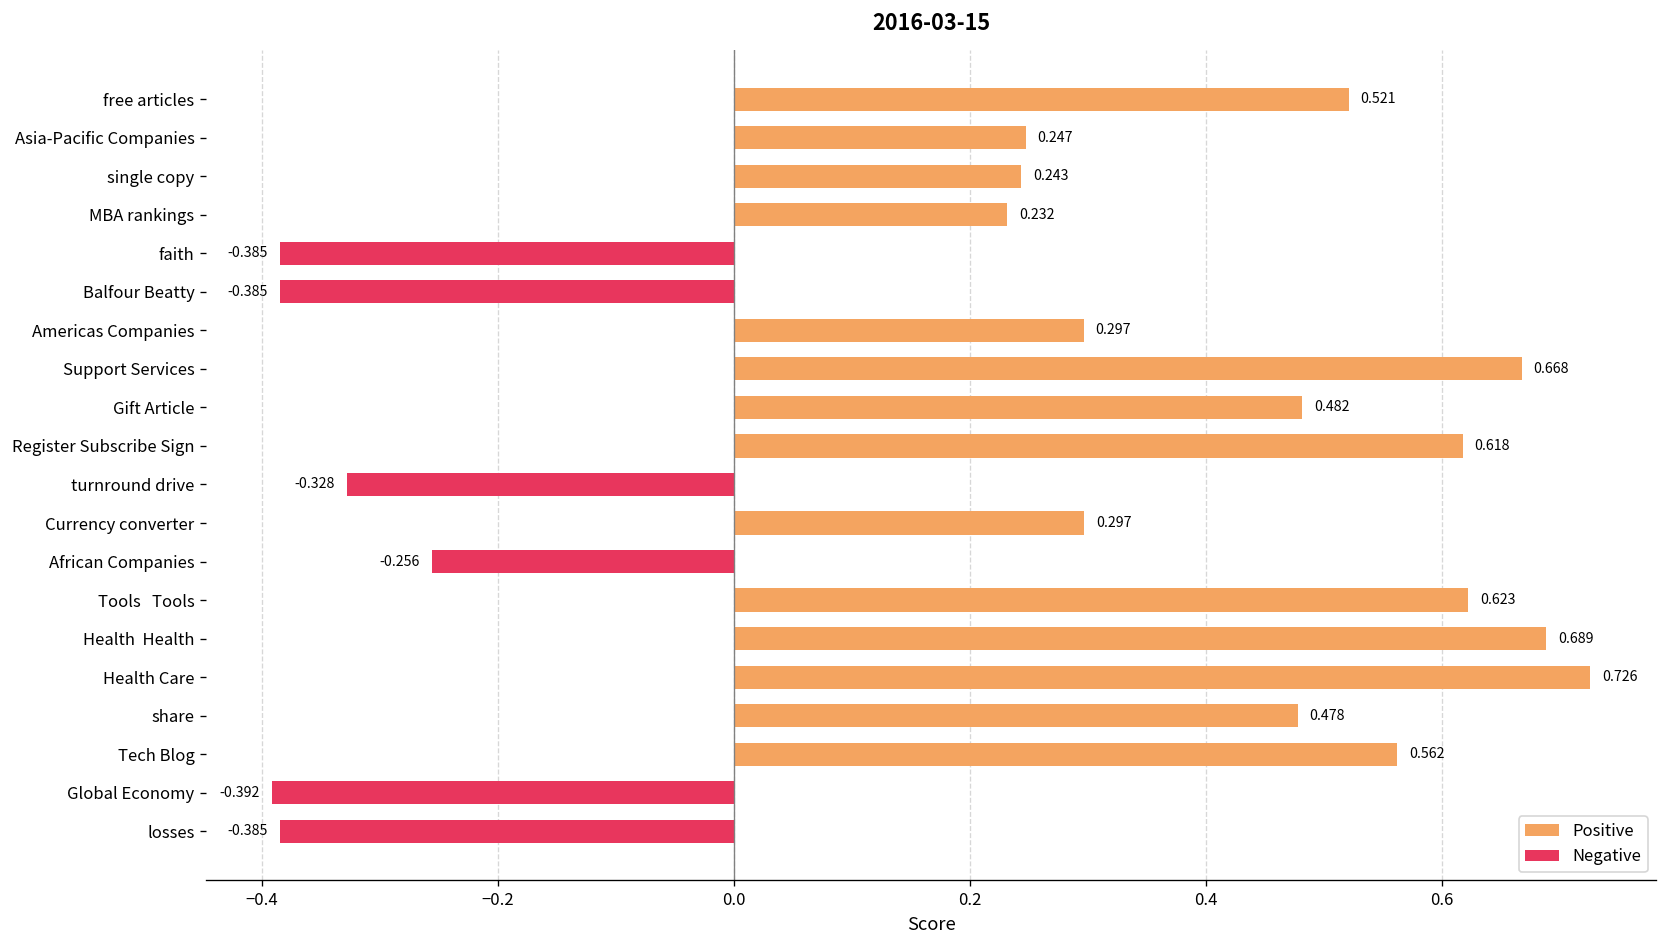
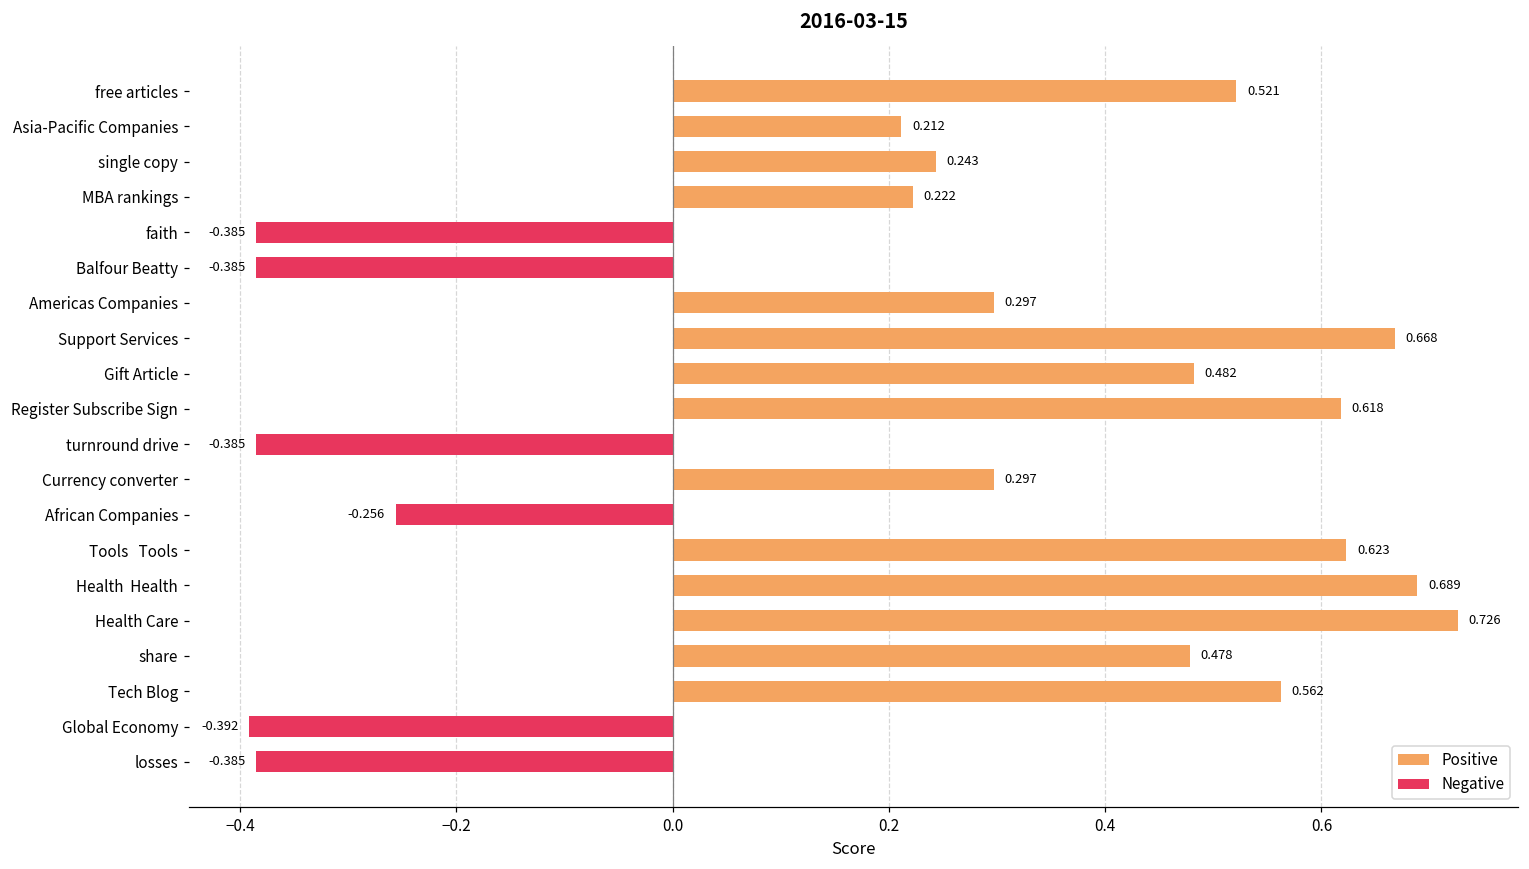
  {
    "Positive": {
      "free articles": 0.521,
-     "Asia-Pacific Companies": 0.247,
+     "Asia-Pacific Companies": 0.212,
      "single copy": 0.243,
-     "MBA rankings": 0.232,
+     "MBA rankings": 0.222,
      "Americas Companies": 0.297,
      "Support Services": 0.668,
      "Gift Article": 0.482,
      "Register Subscribe Sign": 0.618,
      "Currency converter": 0.297,
      "Tools Tools": 0.623,
      "Health Health": 0.689,
      "Health Care": 0.726,
      "share": 0.478,
      "Tech Blog": 0.562
    },
    "Negative": {
      "faith": -0.385,
      "Balfour Beatty": -0.385,
-     "turnround drive": -0.328,
+     "turnround drive": -0.385,
      "African Companies": -0.256,
      "Global Economy": -0.392,
      "losses": -0.385
    }
  }
